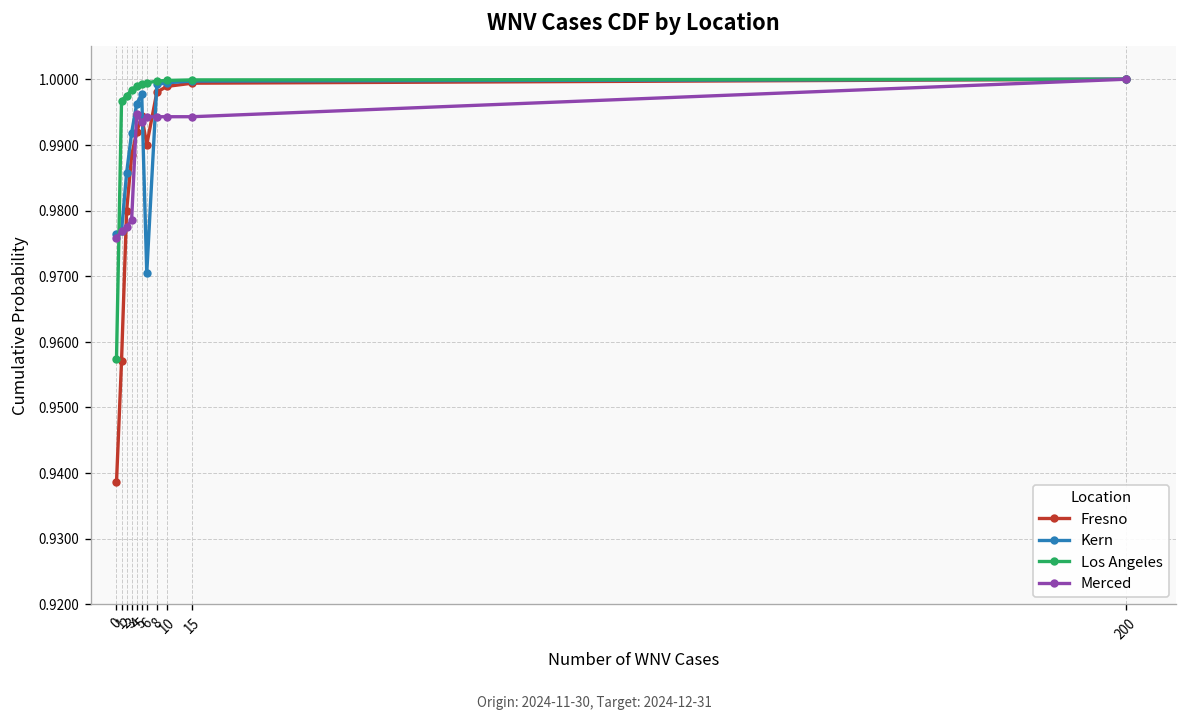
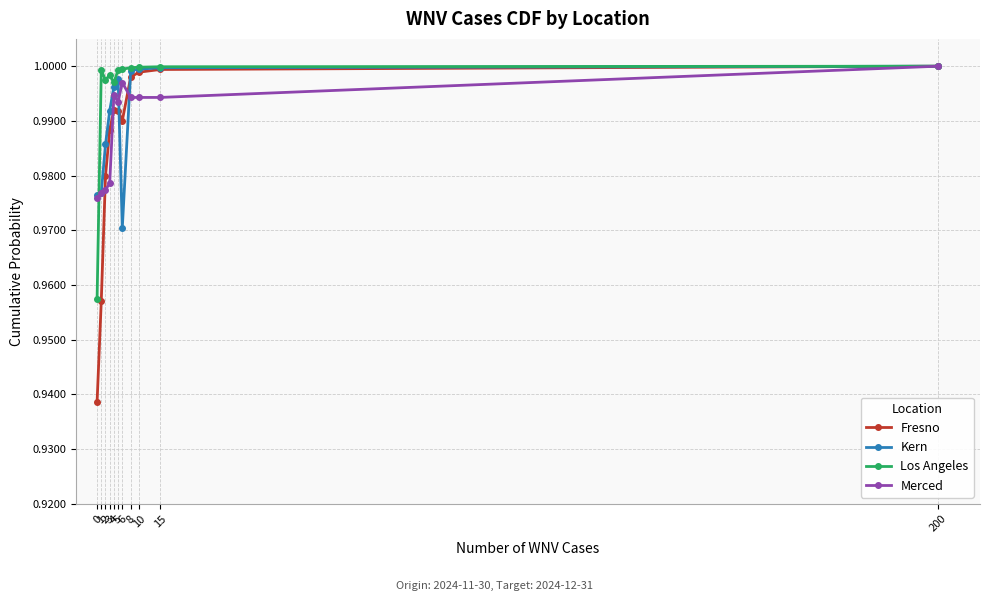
  {
    "Fresno": {
      "0": 0.939,
      "1": 0.957,
      "2": 0.980,
      "3": 0.988,
      "4": 0.992,
-     "5": 0.994,
+     "5": 0.992,
      "6": 0.990,
      "8": 0.998,
      "10": 0.999
    },
    "Kern": {
      "0": 0.976,
      "2": 0.986,
      "3": 0.992,
      "4": 0.996,
      "5": 0.998,
      "6": 0.970,
      "8": 0.999
    },
    "Los Angeles": {
      "0": 0.957,
-     "1": 0.997,
+     "1": 0.999,
      "2": 0.998,
      "3": 0.998,
-     "4": 0.999,
+     "4": 0.997,
      "5": 0.999,
      "6": 0.999,
      "8": 1.000
    },
    "Merced": {
      "0": 0.976,
      "2": 0.977,
      "3": 0.979,
      "4": 0.995,
      "5": 0.993,
-     "6": 0.994,
+     "6": 0.997,
      "8": 0.994,
      "10": 0.994,
      "15": 0.994
    }
  }
